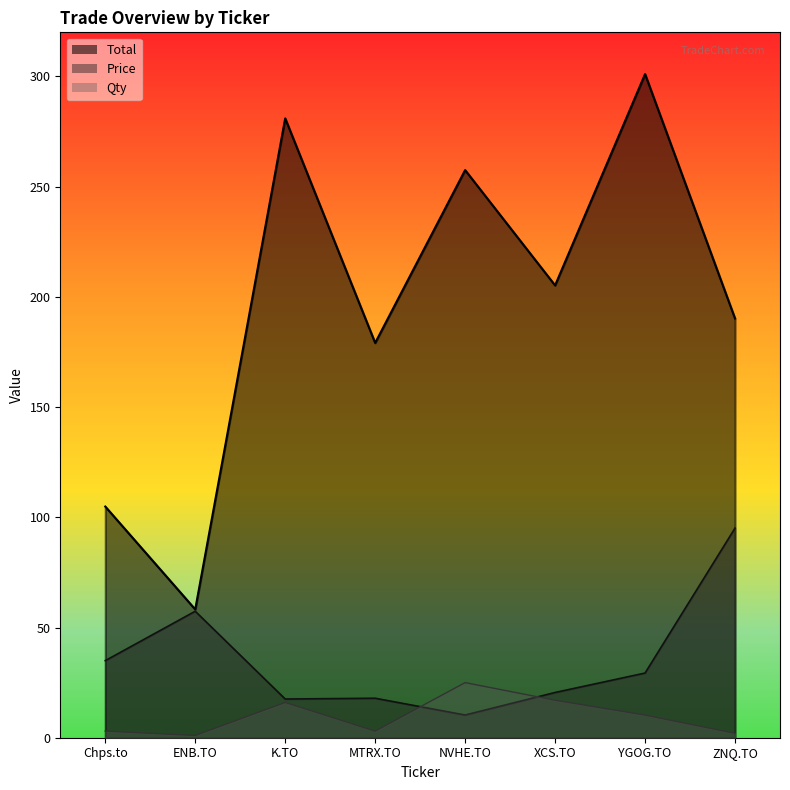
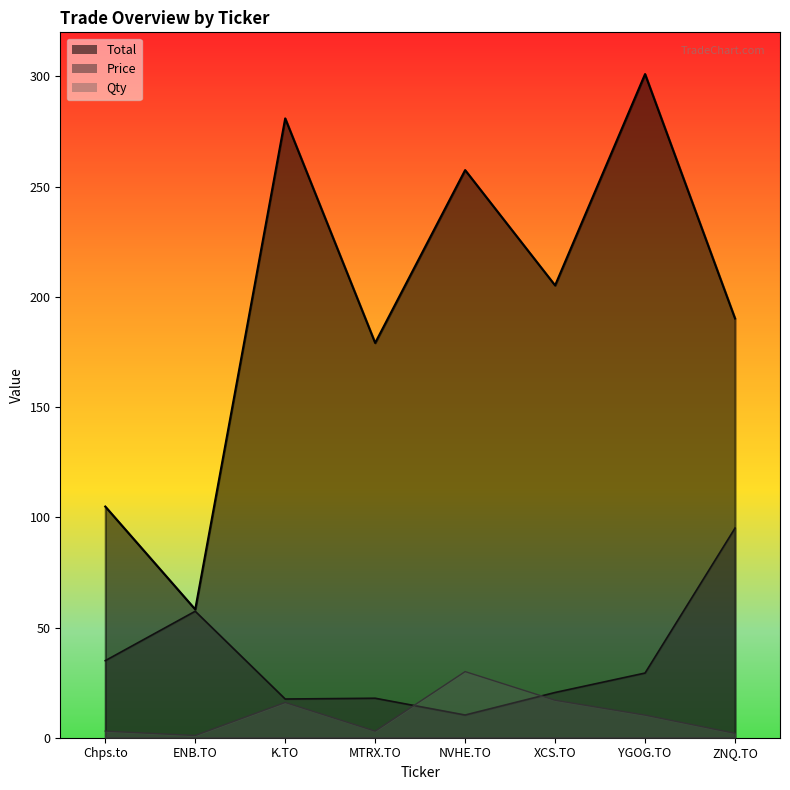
  {
    "Qty": {
      "Chps.to": 3,
      "ENB.TO": 1,
      "K.TO": 16,
      "MTRX.TO": 3,
-     "NVHE.TO": 25,
+     "NVHE.TO": 30,
      "XCS.TO": 17,
      "YGOG.TO": 10,
      "ZNQ.TO": 2
    }
  }
